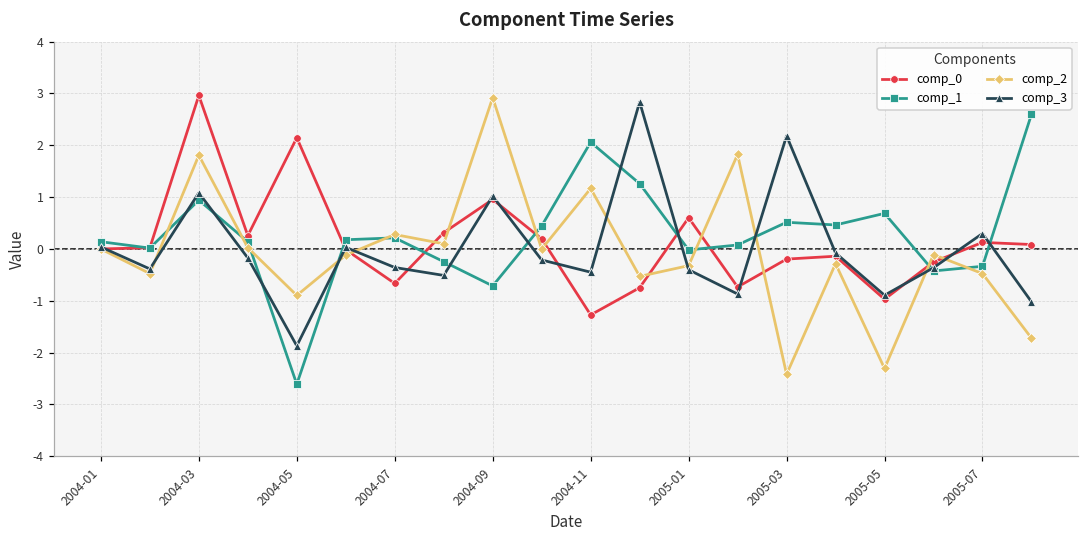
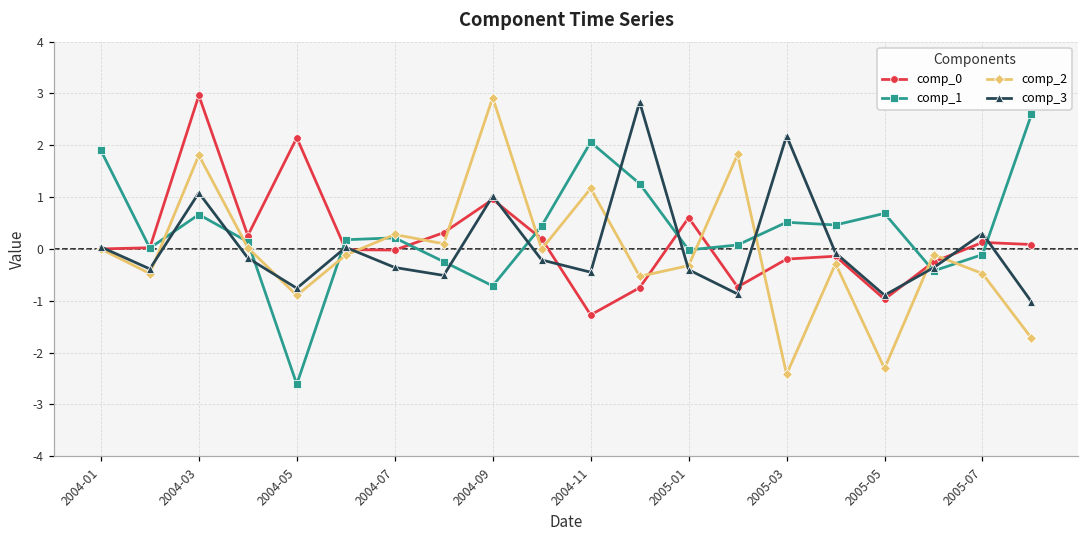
  {
    "comp_0": {
      "2004-03": 3.0,
      "2004-05": 2.1,
-     "2004-07": -0.7,
+     "2004-07": 0.0,
      "2004-09": 1.0,
      "2004-11": -1.3,
      "2005-01": 0.6,
      "2005-03": -0.2,
      "2005-05": -1.0,
      "2005-07": 0.1
    },
    "comp_1": {
-     "2004-01": 0.1,
-     "2004-03": 0.9,
+     "2004-01": 1.9,
+     "2004-03": 0.7,
      "2004-05": -2.6,
      "2004-07": 0.2,
      "2004-09": -0.7,
      "2004-11": 2.1,
      "2005-01": 0.0,
      "2005-03": 0.5,
      "2005-05": 0.7,
-     "2005-07": -0.3
+     "2005-07": -0.1
    },
    "comp_2": {
      "2004-03": 1.8,
      "2004-05": -0.9,
      "2004-07": 0.3,
      "2004-09": 2.9,
      "2004-11": 1.2,
      "2005-01": -0.3,
      "2005-03": -2.4,
      "2005-05": -2.3,
      "2005-07": -0.5
    },
    "comp_3": {
      "2004-03": 1.1,
-     "2004-05": -1.9,
+     "2004-05": -0.8,
      "2004-07": -0.4,
      "2004-09": 1.0,
      "2004-11": -0.4,
      "2005-01": -0.4,
      "2005-03": 2.2,
      "2005-05": -0.9,
      "2005-07": 0.3
    }
  }
